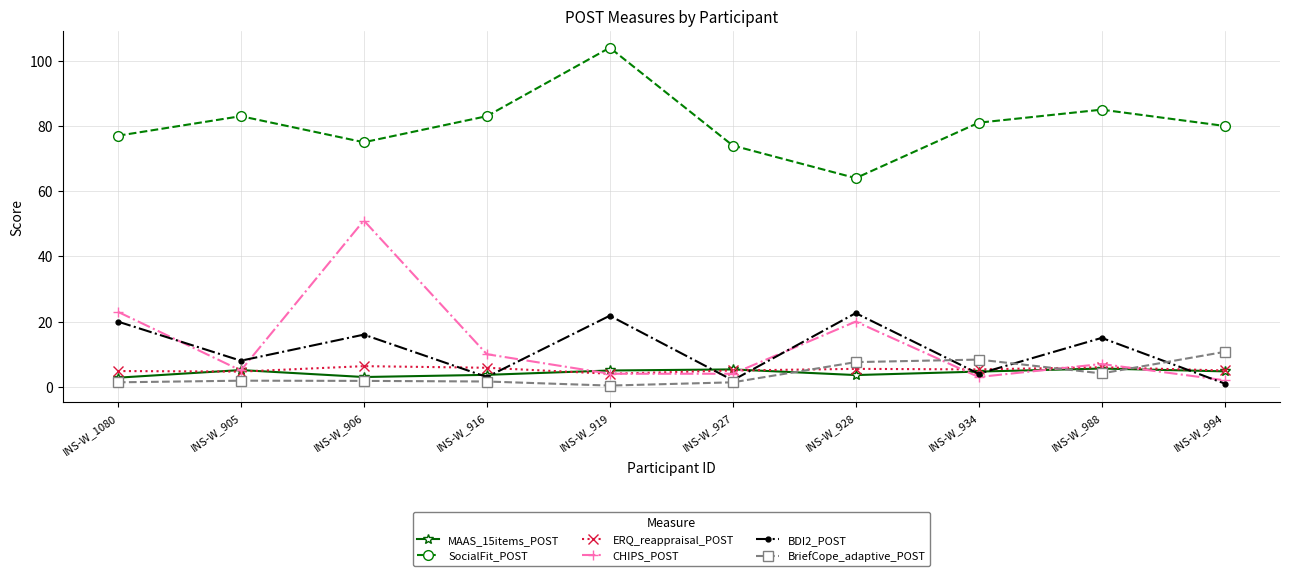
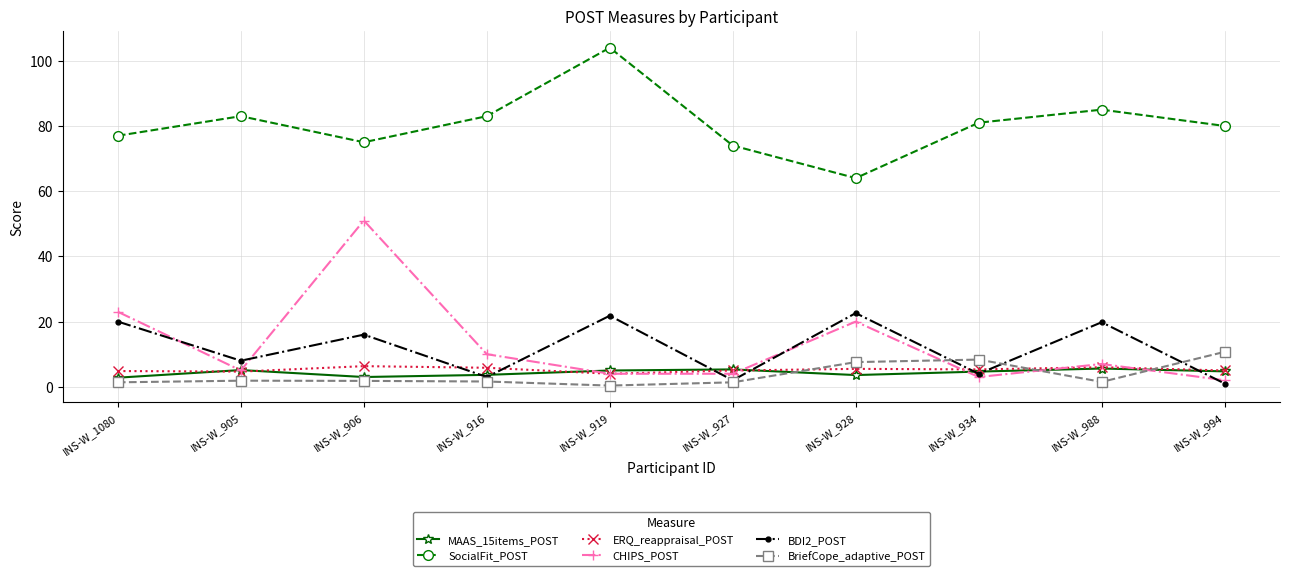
  {
    "ERQ_reappraisal_POST": {
      "INS-W_1080": 5,
      "INS-W_906": 6,
      "INS-W_916": 6,
      "INS-W_928": 6
    },
    "CHIPS_POST": {
      "INS-W_1080": 23,
      "INS-W_906": 51,
      "INS-W_916": 10,
      "INS-W_927": 4,
      "INS-W_928": 20,
      "INS-W_934": 3,
      "INS-W_988": 7,
      "INS-W_994": 2
    },
    "BDI2_POST": {
      "INS-W_1080": 20,
      "INS-W_905": 8,
      "INS-W_906": 16,
      "INS-W_919": 22,
      "INS-W_928": 23,
-     "INS-W_988": 15,
+     "INS-W_988": 20,
      "INS-W_994": 1
    },
    "BriefCope_adaptive_POST": {
      "INS-W_1080": 1,
      "INS-W_905": 2,
      "INS-W_906": 2,
      "INS-W_916": 2,
      "INS-W_919": 0,
      "INS-W_928": 8,
      "INS-W_934": 8,
-     "INS-W_988": 4,
+     "INS-W_988": 2,
      "INS-W_994": 11
    }
  }
